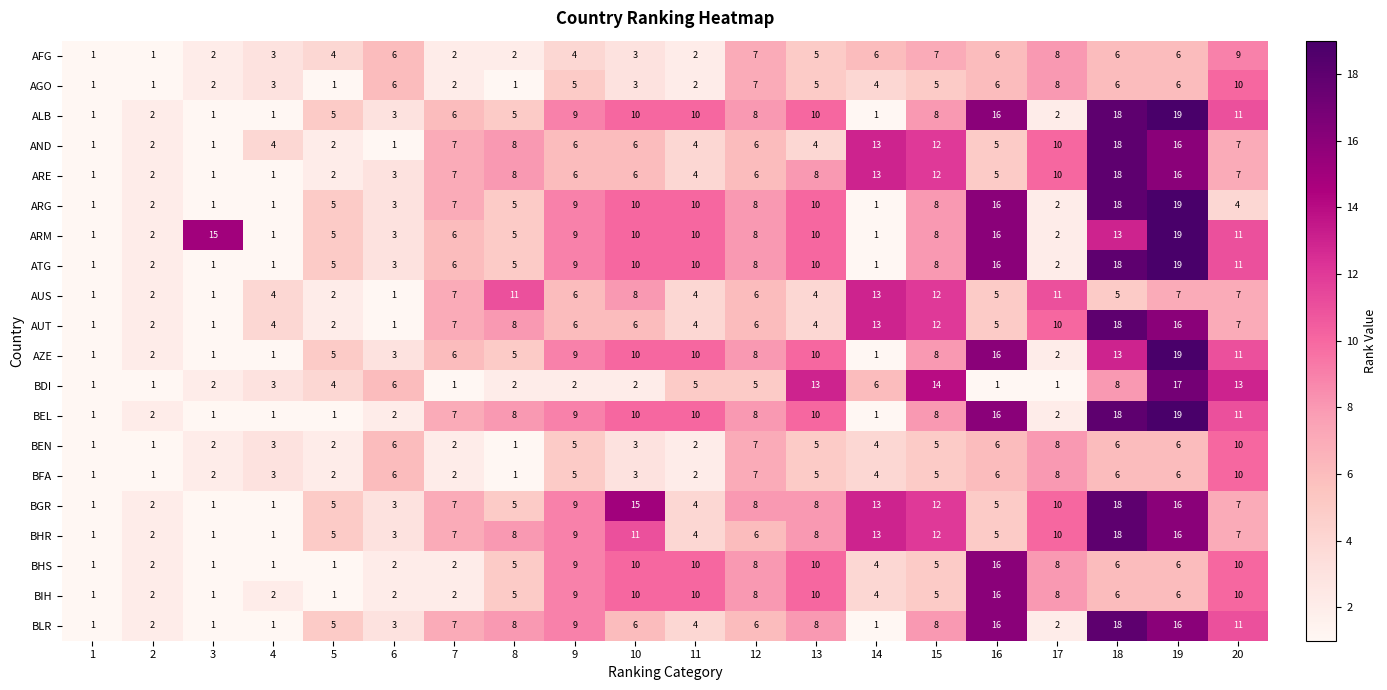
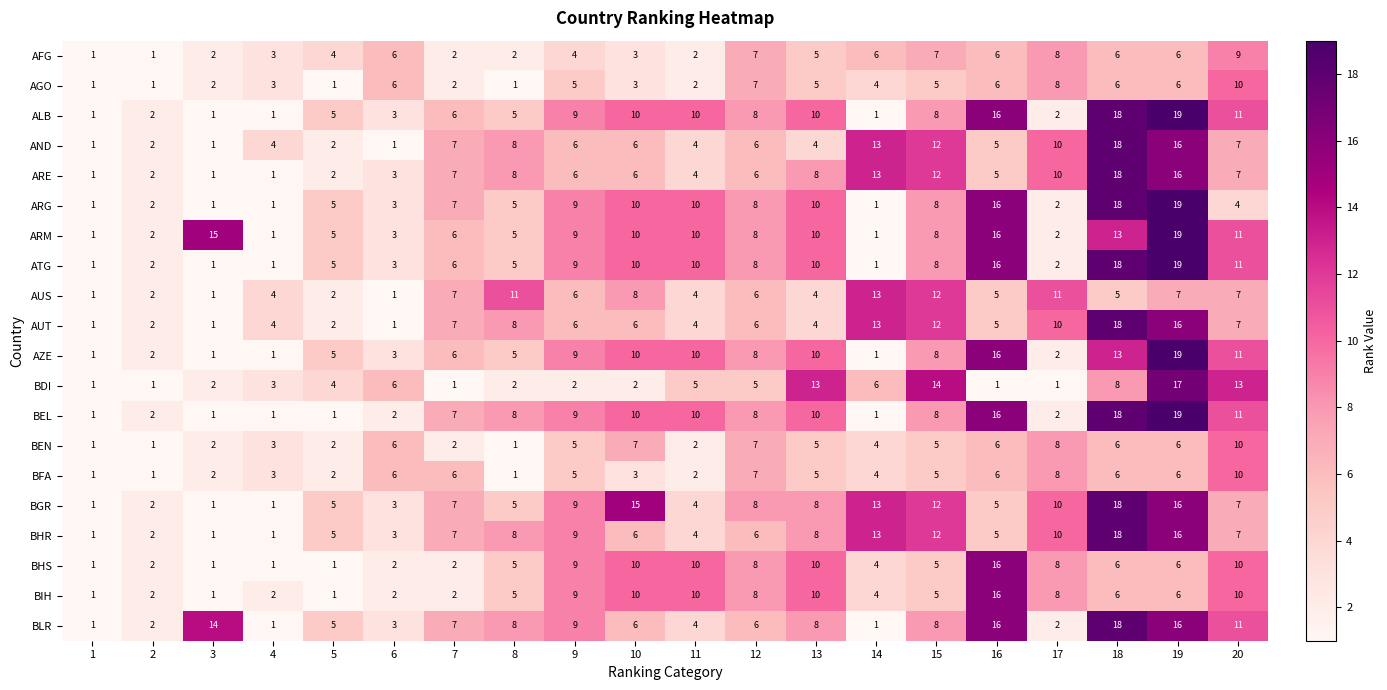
  {
    "BEN": {
      "1": 1,
      "2": 1,
      "3": 2,
      "4": 3,
      "5": 2,
      "6": 6,
      "7": 2,
      "8": 1,
      "9": 5,
-     "10": 3,
+     "10": 7,
      "11": 2,
      "12": 7,
      "13": 5,
      "14": 4,
      "15": 5,
      "16": 6,
      "17": 8,
      "18": 6,
      "19": 6,
      "20": 10
    },
    "BFA": {
      "1": 1,
      "2": 1,
      "3": 2,
      "4": 3,
      "5": 2,
      "6": 6,
-     "7": 2,
+     "7": 6,
      "8": 1,
      "9": 5,
      "10": 3,
      "11": 2,
      "12": 7,
      "13": 5,
      "14": 4,
      "15": 5,
      "16": 6,
      "17": 8,
      "18": 6,
      "19": 6,
      "20": 10
    },
    "BHR": {
      "1": 1,
      "2": 2,
      "3": 1,
      "4": 1,
      "5": 5,
      "6": 3,
      "7": 7,
      "8": 8,
      "9": 9,
-     "10": 11,
+     "10": 6,
      "11": 4,
      "12": 6,
      "13": 8,
      "14": 13,
      "15": 12,
      "16": 5,
      "17": 10,
      "18": 18,
      "19": 16,
      "20": 7
    },
    "BLR": {
      "1": 1,
      "2": 2,
-     "3": 1,
+     "3": 14,
      "4": 1,
      "5": 5,
      "6": 3,
      "7": 7,
      "8": 8,
      "9": 9,
      "10": 6,
      "11": 4,
      "12": 6,
      "13": 8,
      "14": 1,
      "15": 8,
      "16": 16,
      "17": 2,
      "18": 18,
      "19": 16,
      "20": 11
    }
  }
